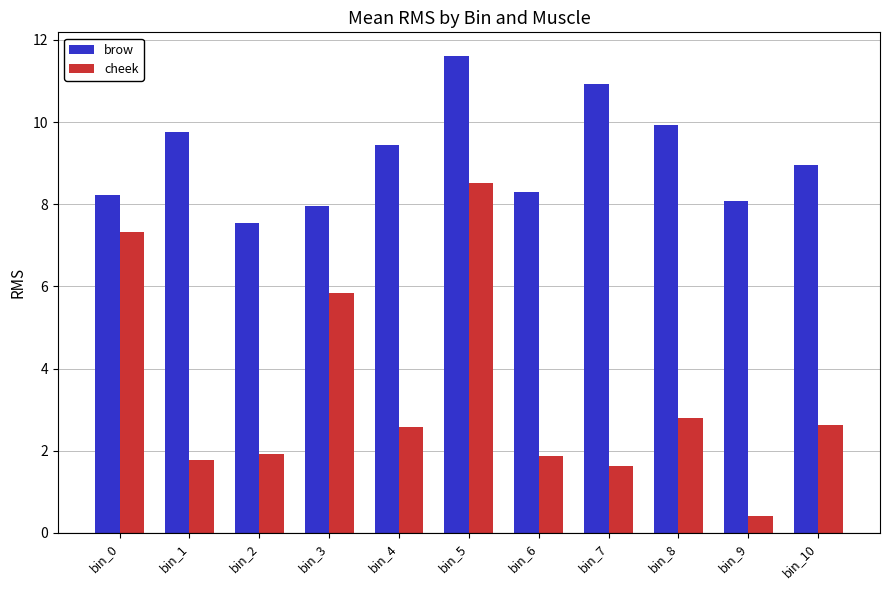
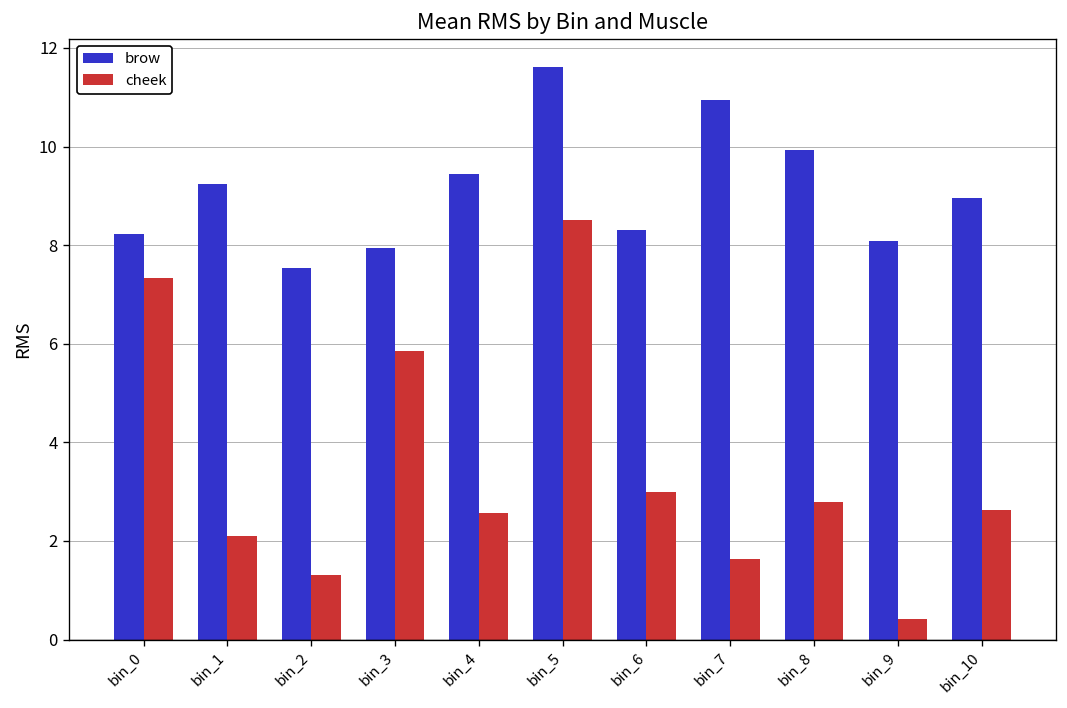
  {
    "brow": {
      "bin_0": 8.2,
-     "bin_1": 9.8,
+     "bin_1": 9.2,
      "bin_2": 7.5,
      "bin_3": 7.9,
      "bin_4": 9.4,
      "bin_5": 11.6,
      "bin_6": 8.3,
      "bin_7": 10.9,
      "bin_8": 9.9,
      "bin_9": 8.1,
      "bin_10": 9.0
    },
    "cheek": {
      "bin_0": 7.3,
-     "bin_1": 1.8,
-     "bin_2": 1.9,
+     "bin_1": 2.1,
+     "bin_2": 1.3,
      "bin_3": 5.8,
      "bin_4": 2.6,
      "bin_5": 8.5,
-     "bin_6": 1.9,
+     "bin_6": 3.0,
      "bin_7": 1.6,
      "bin_8": 2.8,
      "bin_9": 0.4,
      "bin_10": 2.6
    }
  }
